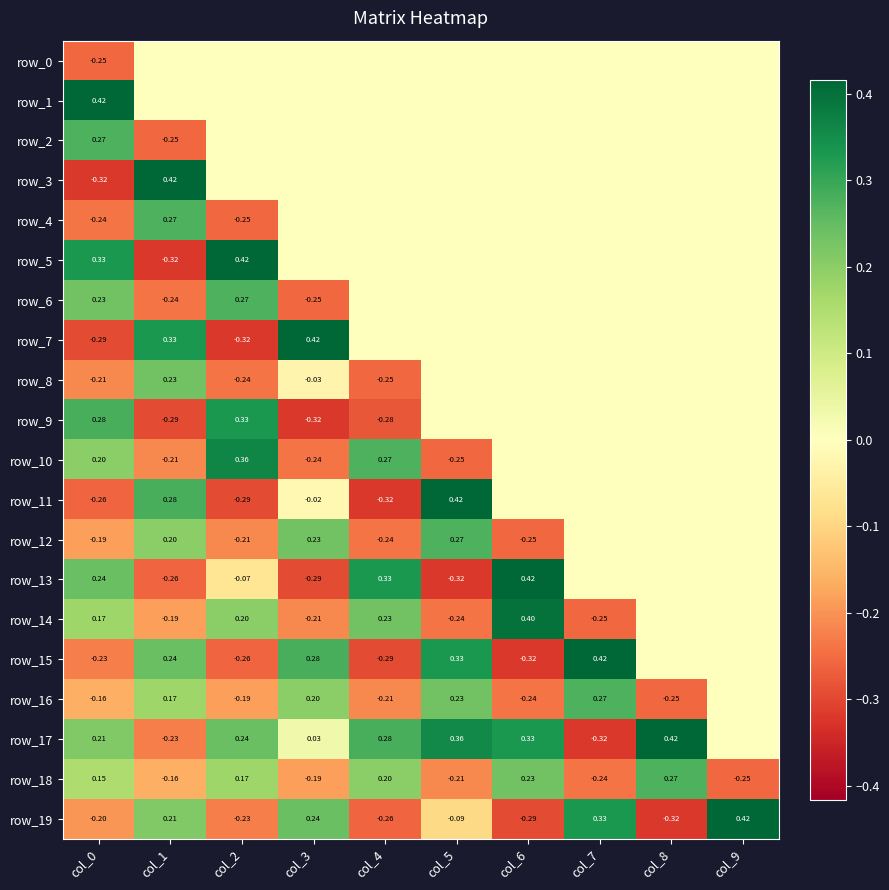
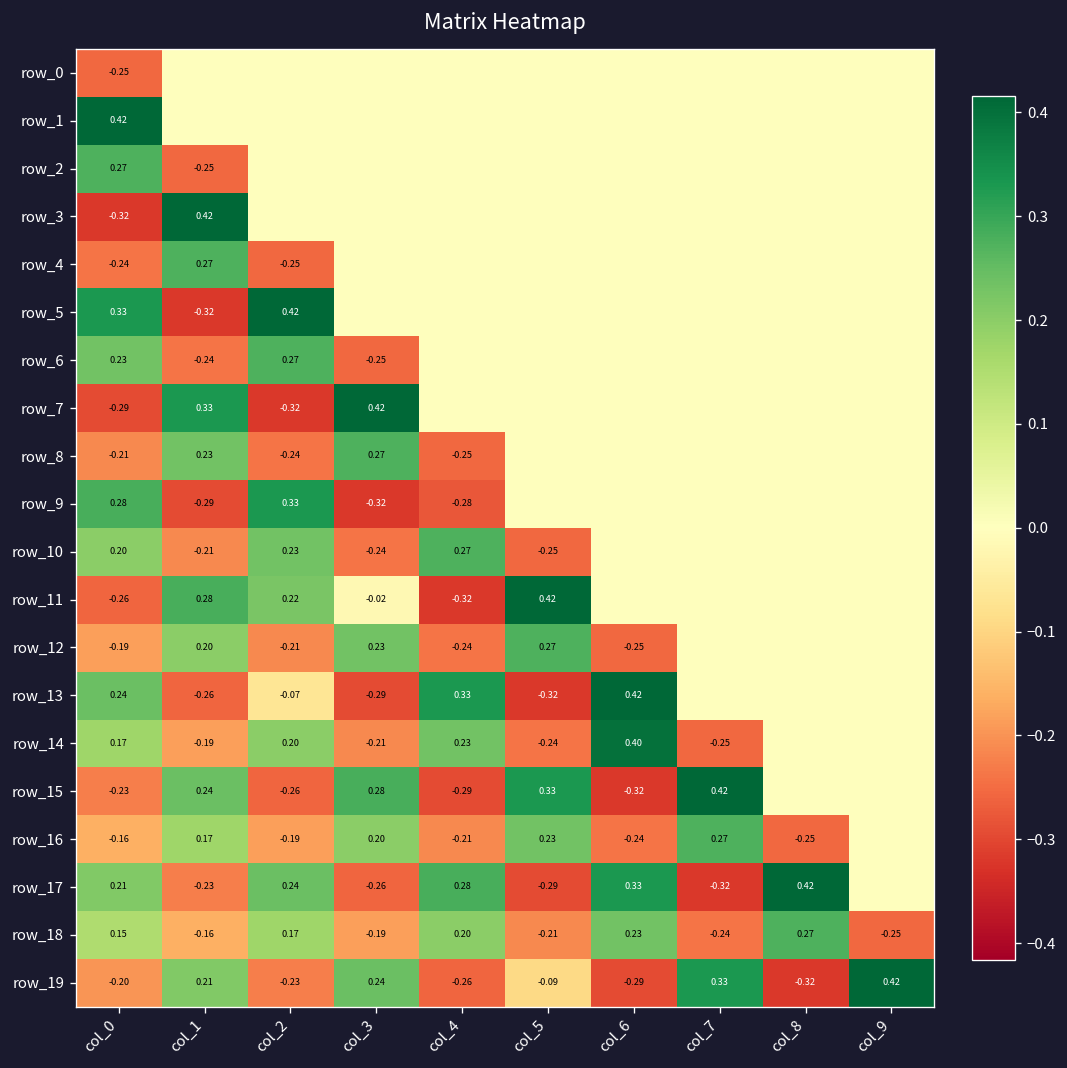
  {
    "row_0": {
      "col_0": -0.25
    },
    "row_1": {
      "col_0": 0.42
    },
    "row_2": {
      "col_0": 0.27,
      "col_1": -0.25
    },
    "row_3": {
      "col_0": -0.32,
      "col_1": 0.42
    },
    "row_4": {
      "col_0": -0.24,
      "col_1": 0.27,
      "col_2": -0.25
    },
    "row_5": {
      "col_0": 0.33,
      "col_1": -0.32,
      "col_2": 0.42
    },
    "row_6": {
      "col_0": 0.23,
      "col_1": -0.24,
      "col_2": 0.27,
      "col_3": -0.25
    },
    "row_7": {
      "col_0": -0.29,
      "col_1": 0.33,
      "col_2": -0.32,
      "col_3": 0.42
    },
    "row_8": {
      "col_0": -0.21,
      "col_1": 0.23,
      "col_2": -0.24,
-     "col_3": -0.03,
+     "col_3": 0.27,
      "col_4": -0.25
    },
    "row_9": {
      "col_0": 0.28,
      "col_1": -0.29,
      "col_2": 0.33,
      "col_3": -0.32,
      "col_4": -0.28
    },
    "row_10": {
      "col_0": 0.20,
      "col_1": -0.21,
-     "col_2": 0.36,
+     "col_2": 0.23,
      "col_3": -0.24,
      "col_4": 0.27,
      "col_5": -0.25
    },
    "row_11": {
      "col_0": -0.26,
      "col_1": 0.28,
-     "col_2": -0.29,
+     "col_2": 0.22,
      "col_3": -0.02,
      "col_4": -0.32,
      "col_5": 0.42
    },
    "row_12": {
      "col_0": -0.19,
      "col_1": 0.20,
      "col_2": -0.21,
      "col_3": 0.23,
      "col_4": -0.24,
      "col_5": 0.27,
      "col_6": -0.25
    },
    "row_13": {
      "col_0": 0.24,
      "col_1": -0.26,
      "col_2": -0.07,
      "col_3": -0.29,
      "col_4": 0.33,
      "col_5": -0.32,
      "col_6": 0.42
    },
    "row_14": {
      "col_0": 0.17,
      "col_1": -0.19,
      "col_2": 0.20,
      "col_3": -0.21,
      "col_4": 0.23,
      "col_5": -0.24,
      "col_6": 0.40,
      "col_7": -0.25
    },
    "row_15": {
      "col_0": -0.23,
      "col_1": 0.24,
      "col_2": -0.26,
      "col_3": 0.28,
      "col_4": -0.29,
      "col_5": 0.33,
      "col_6": -0.32,
      "col_7": 0.42
    },
    "row_16": {
      "col_0": -0.16,
      "col_1": 0.17,
      "col_2": -0.19,
      "col_3": 0.20,
      "col_4": -0.21,
      "col_5": 0.23,
      "col_6": -0.24,
      "col_7": 0.27,
      "col_8": -0.25
    },
    "row_17": {
      "col_0": 0.21,
      "col_1": -0.23,
      "col_2": 0.24,
-     "col_3": 0.03,
+     "col_3": -0.26,
      "col_4": 0.28,
-     "col_5": 0.36,
+     "col_5": -0.29,
      "col_6": 0.33,
      "col_7": -0.32,
      "col_8": 0.42
    },
    "row_18": {
      "col_0": 0.15,
      "col_1": -0.16,
      "col_2": 0.17,
      "col_3": -0.19,
      "col_4": 0.20,
      "col_5": -0.21,
      "col_6": 0.23,
      "col_7": -0.24,
      "col_8": 0.27,
      "col_9": -0.25
    },
    "row_19": {
      "col_0": -0.20,
      "col_1": 0.21,
      "col_2": -0.23,
      "col_3": 0.24,
      "col_4": -0.26,
      "col_5": -0.09,
      "col_6": -0.29,
      "col_7": 0.33,
      "col_8": -0.32,
      "col_9": 0.42
    }
  }
